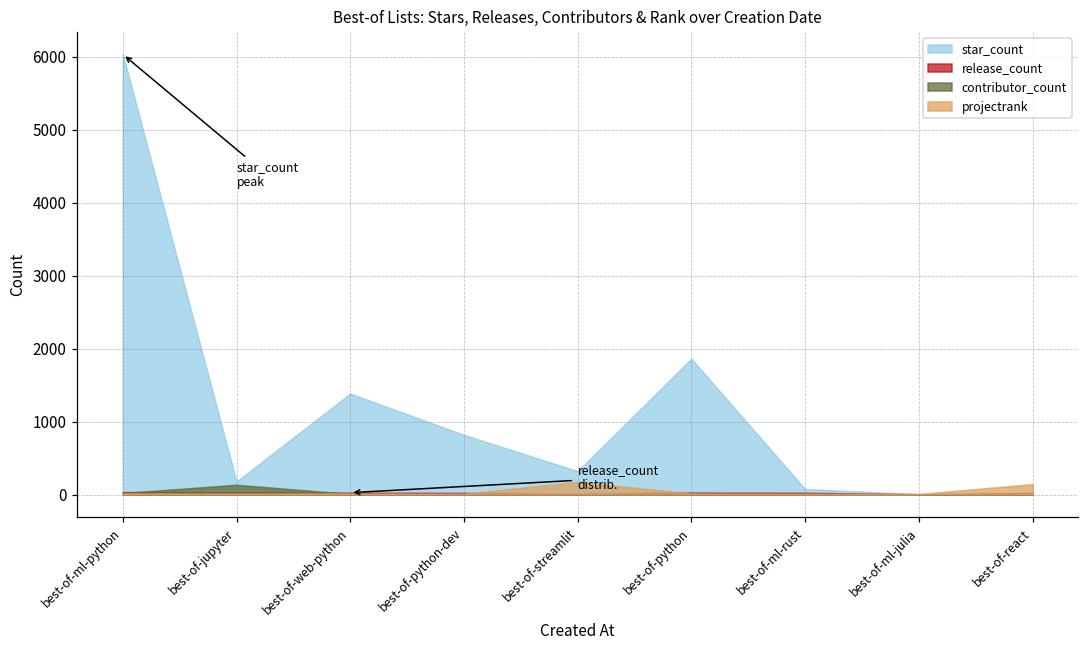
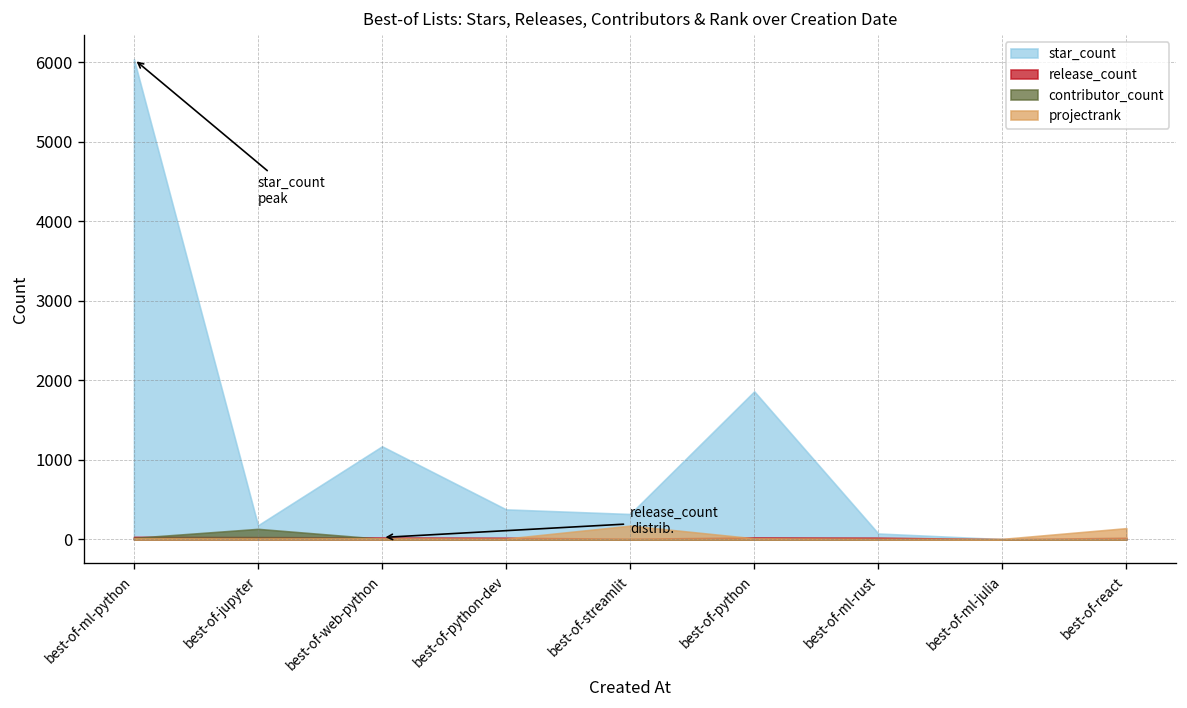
  {
    "star_count": {
      "best-of-ml-python": 6000,
      "best-of-jupyter": 200,
-     "best-of-web-python": 1400,
-     "best-of-python-dev": 800,
+     "best-of-web-python": 1200,
+     "best-of-python-dev": 400,
      "best-of-streamlit": 300,
      "best-of-python": 1900,
      "best-of-ml-rust": 100
    },
    "contributor_count": {
      "best-of-jupyter": 100
    },
    "projectrank": {
      "best-of-streamlit": 200,
      "best-of-react": 100
    }
  }
